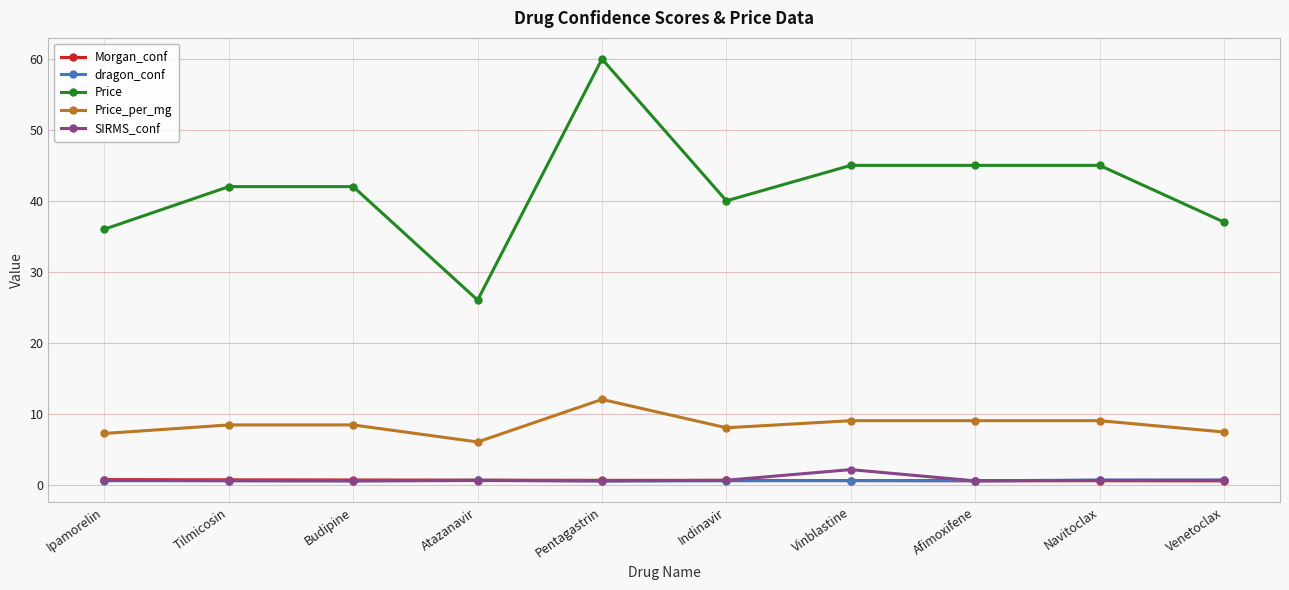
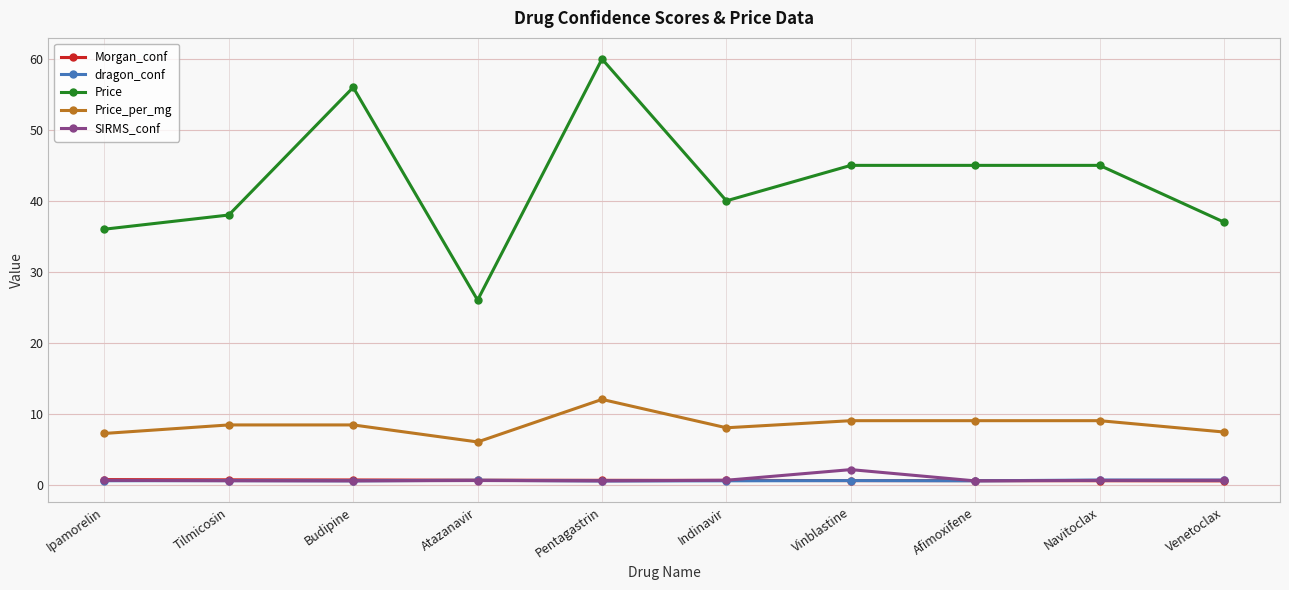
  {
    "Price": {
      "Ipamorelin": 36,
-     "Tilmicosin": 42,
-     "Budipine": 42,
+     "Tilmicosin": 38,
+     "Budipine": 56,
      "Atazanavir": 26,
      "Pentagastrin": 60,
      "Indinavir": 40,
      "Vinblastine": 45,
      "Afimoxifene": 45,
      "Navitoclax": 45,
      "Venetoclax": 37
    },
    "Price_per_mg": {
      "Ipamorelin": 7,
      "Tilmicosin": 8,
      "Budipine": 8,
      "Atazanavir": 6,
      "Pentagastrin": 12,
      "Indinavir": 8,
      "Vinblastine": 9,
      "Afimoxifene": 9,
      "Navitoclax": 9,
      "Venetoclax": 7
    },
    "SIRMS_conf": {
      "Vinblastine": 2
    }
  }
